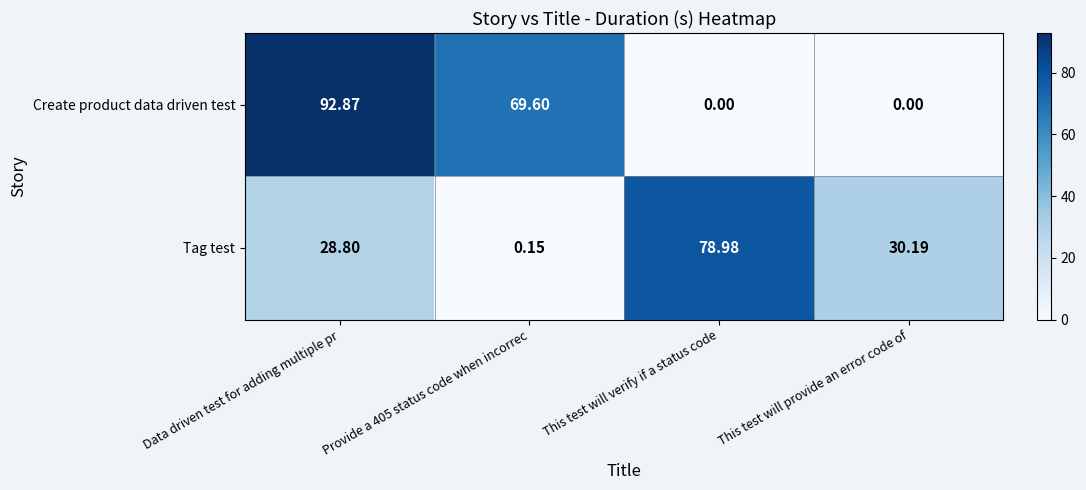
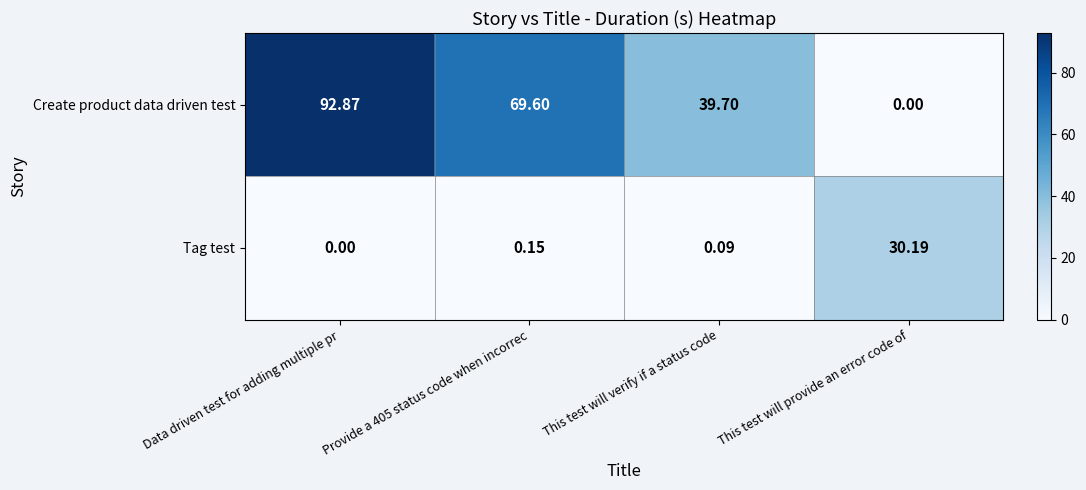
  {
    "Create product data driven test": {
      "Data driven test for adding multiple pr": 92.87,
      "Provide a 405 status code when incorrec": 69.60,
-     "This test will verify if a status code": 0.00,
+     "This test will verify if a status code": 39.70,
      "This test will provide an error code of": 0.00
    },
    "Tag test": {
-     "Data driven test for adding multiple pr": 28.80,
+     "Data driven test for adding multiple pr": 0.00,
      "Provide a 405 status code when incorrec": 0.15,
-     "This test will verify if a status code": 78.98,
+     "This test will verify if a status code": 0.09,
      "This test will provide an error code of": 30.19
    }
  }
